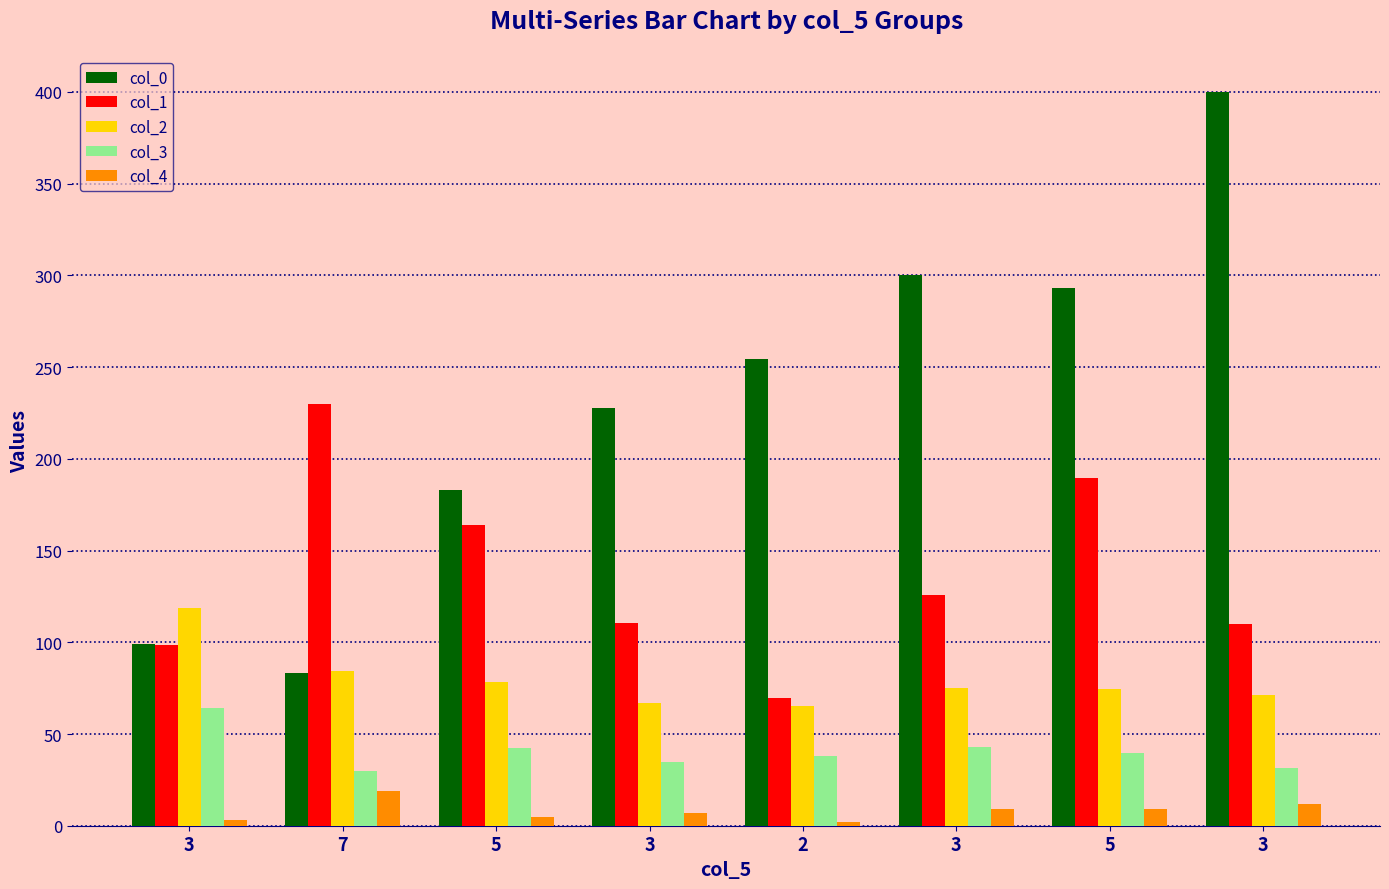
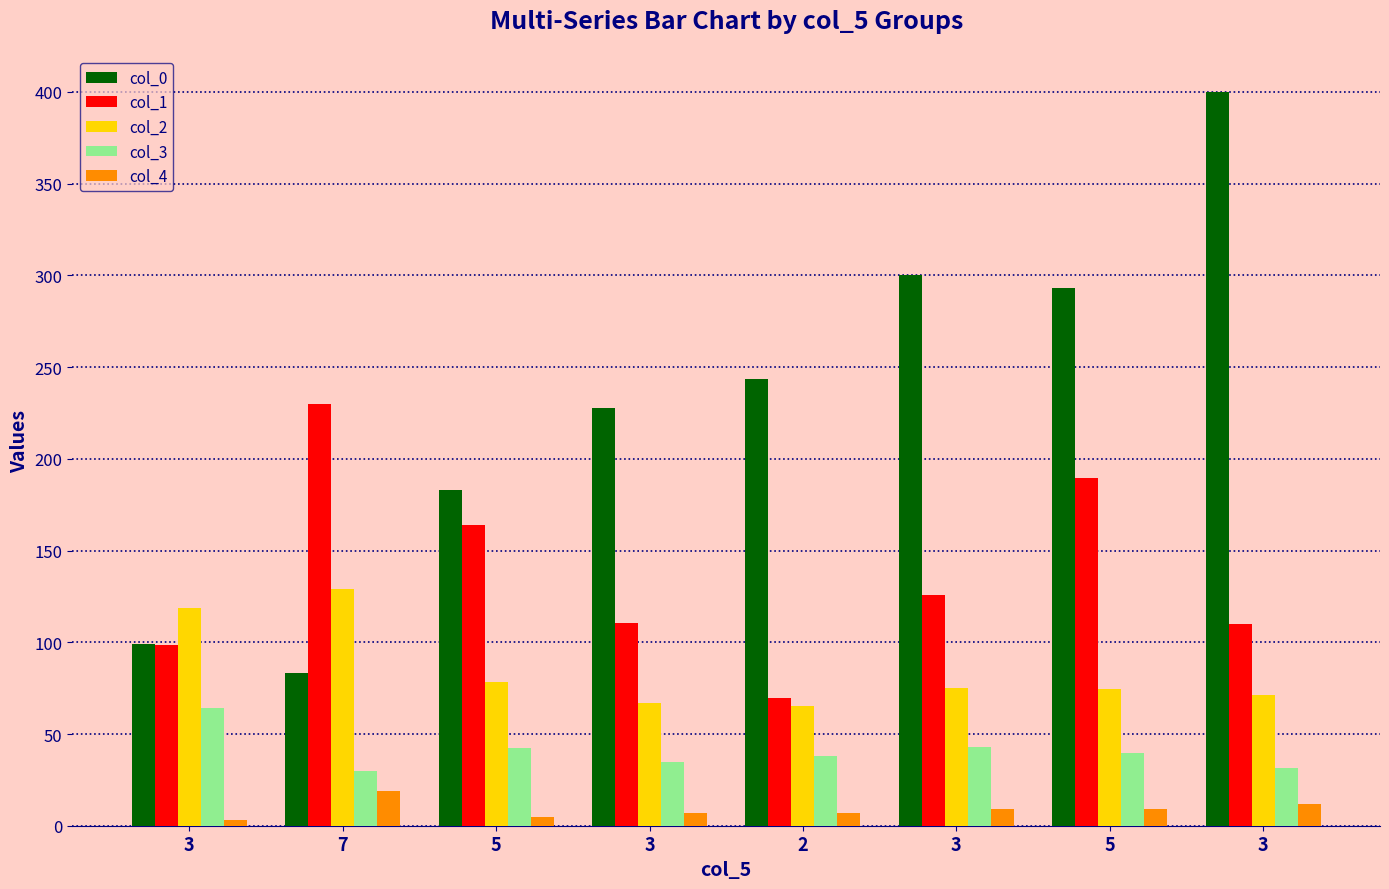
  {
    "col_0": {
      "7": 83,
-     "2": 255
+     "2": 243
    },
    "col_1": {
      "7": 230,
      "2": 70
    },
    "col_2": {
-     "7": 84,
+     "7": 129,
      "2": 65
    },
    "col_3": {
      "7": 30,
      "2": 38
    },
    "col_4": {
      "7": 19,
-     "2": 2
+     "2": 7
    }
  }
